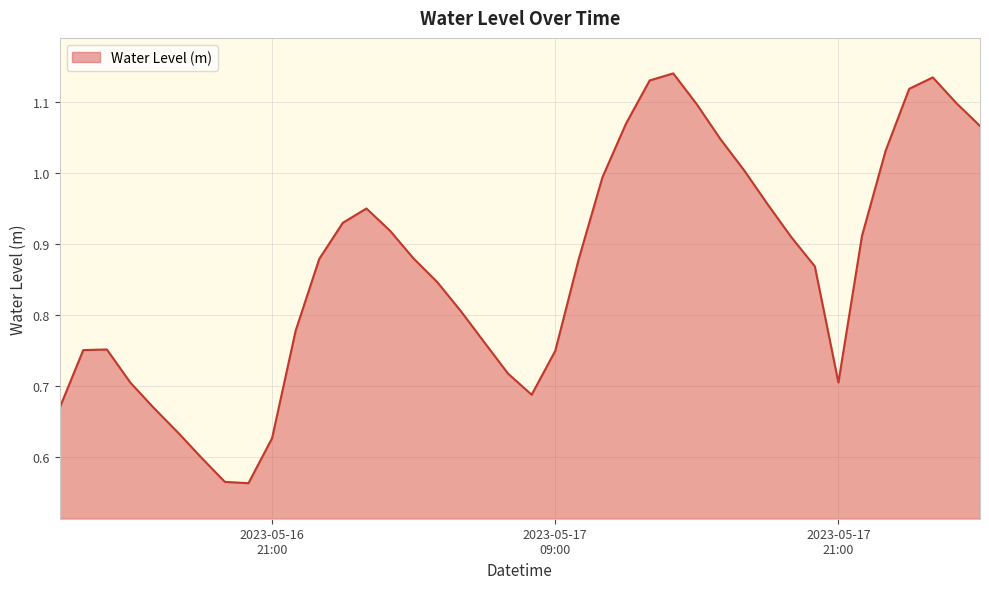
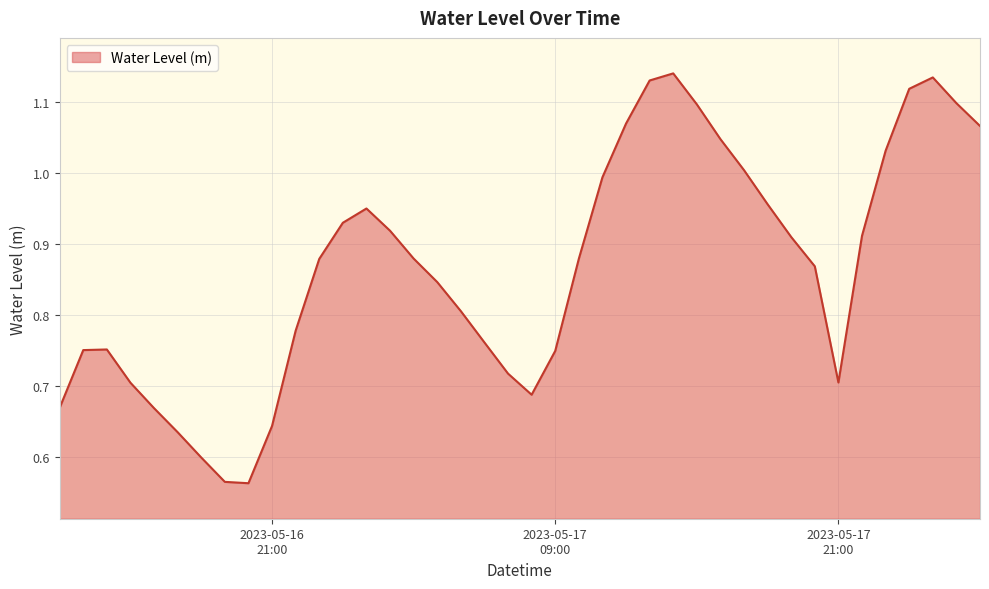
  {
-   "2023-05-16 21:00": 0.63,
+   "2023-05-16 21:00": 0.64,
    "2023-05-17 09:00": 0.75,
    "2023-05-17 21:00": 0.71
  }
